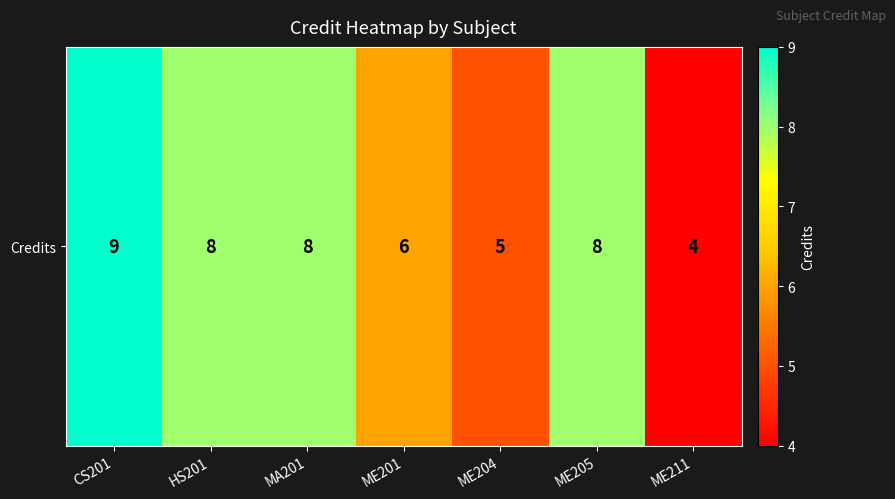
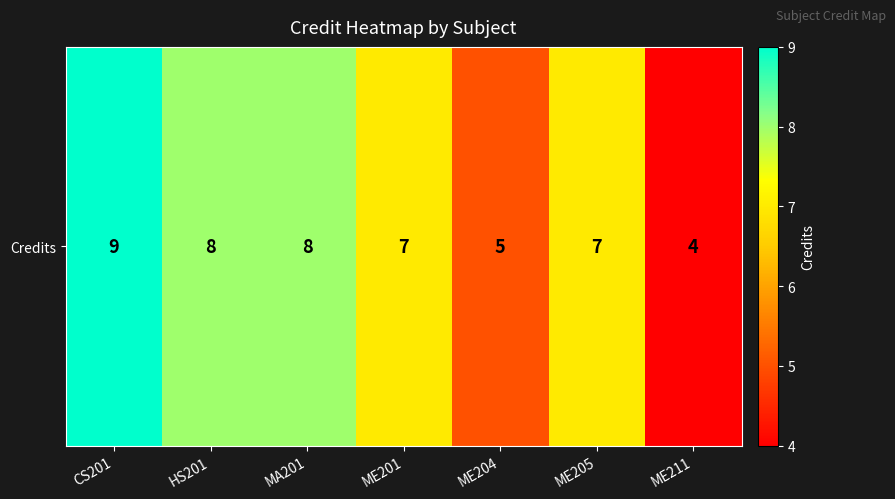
  {
    "Credits": {
      "CS201": 9,
      "HS201": 8,
      "MA201": 8,
-     "ME201": 6,
+     "ME201": 7,
      "ME204": 5,
-     "ME205": 8,
+     "ME205": 7,
      "ME211": 4
    }
  }
